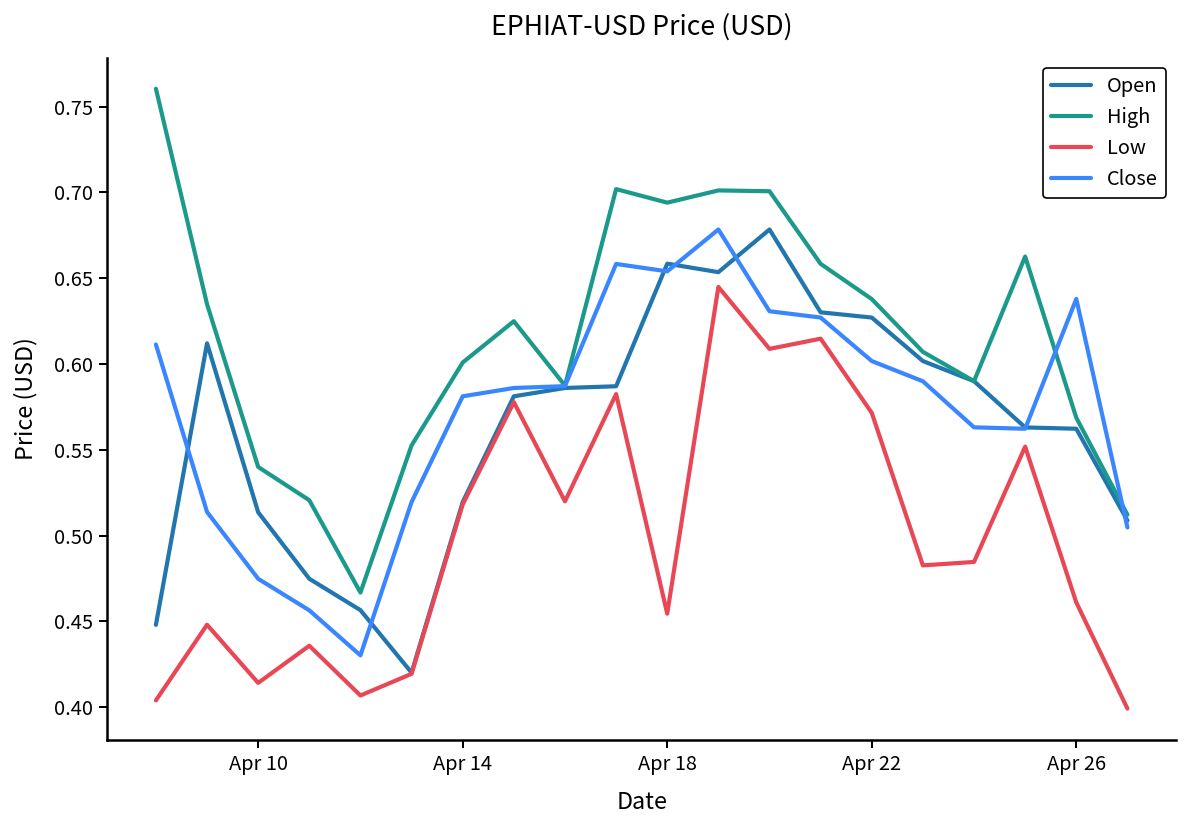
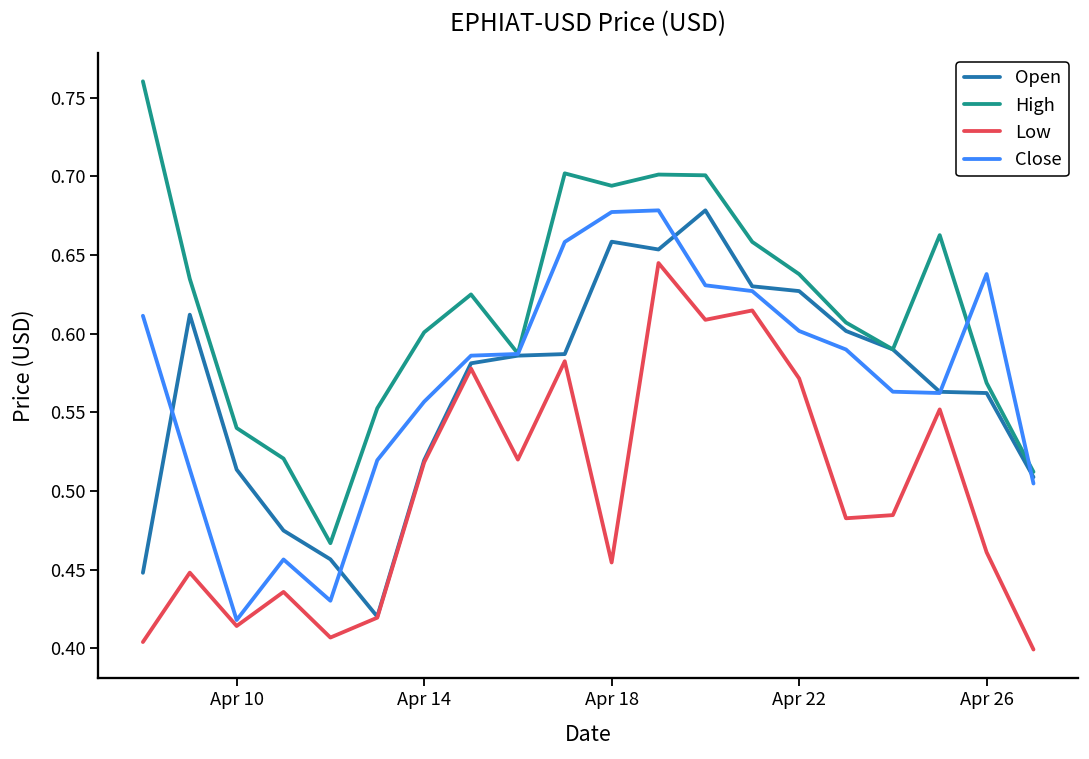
  {
    "Low": {
      "Apr 10": 0.414,
      "Apr 18": 0.454,
      "Apr 22": 0.572,
      "Apr 26": 0.461
    },
    "Close": {
-     "Apr 10": 0.475,
-     "Apr 14": 0.581,
-     "Apr 18": 0.654,
+     "Apr 10": 0.418,
+     "Apr 14": 0.557,
+     "Apr 18": 0.677,
      "Apr 22": 0.602,
      "Apr 26": 0.638
    }
  }
